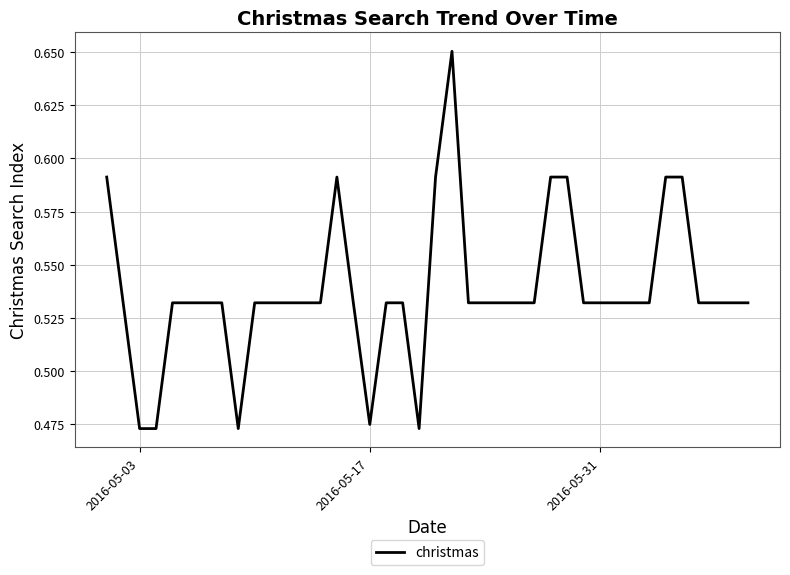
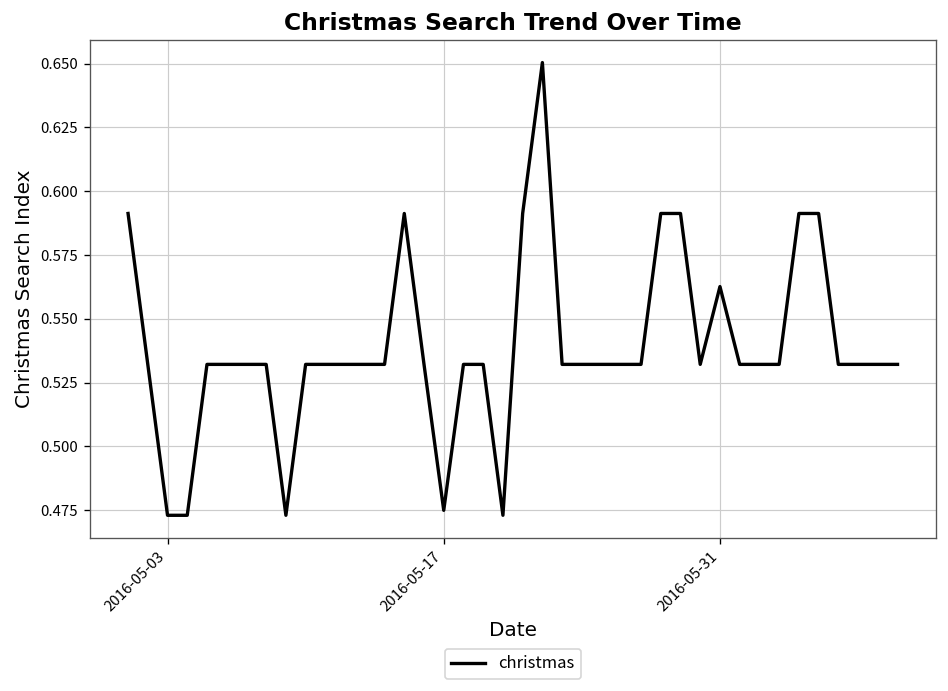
  {
    "2016-05-03": 0.473,
    "2016-05-17": 0.475,
-   "2016-05-31": 0.532
+   "2016-05-31": 0.563
  }
